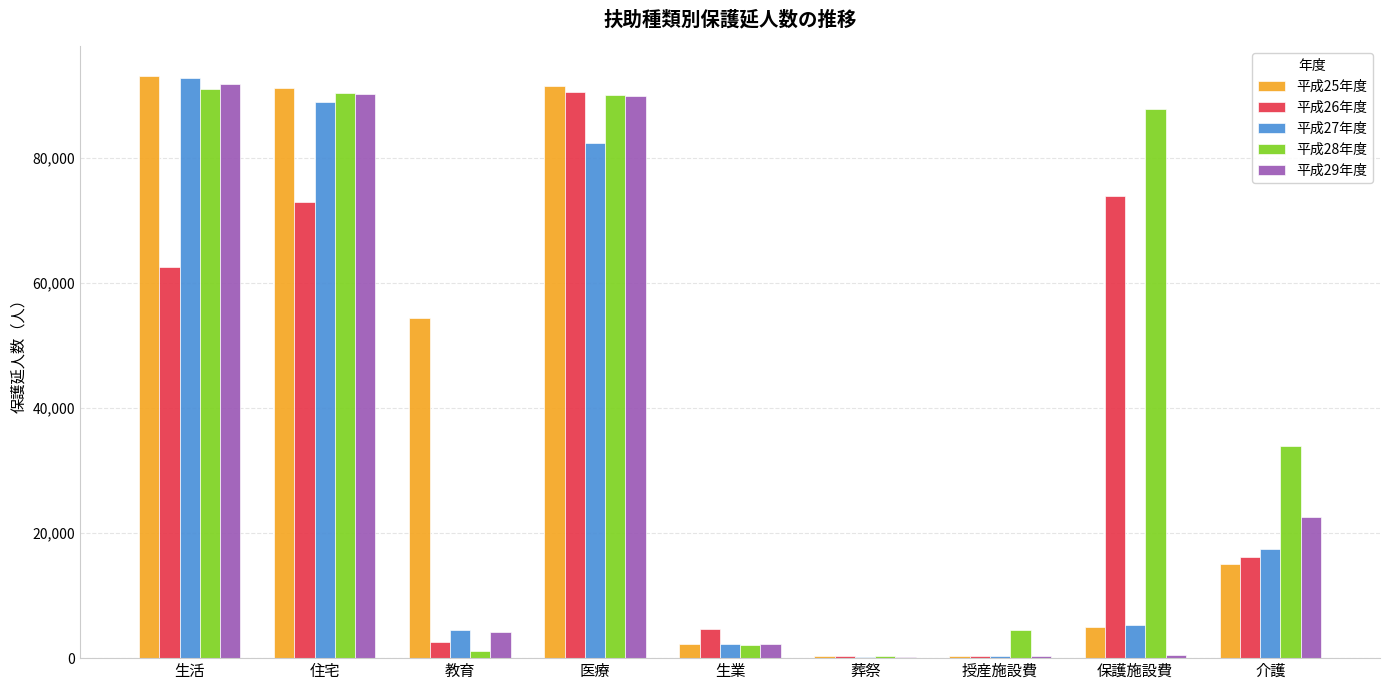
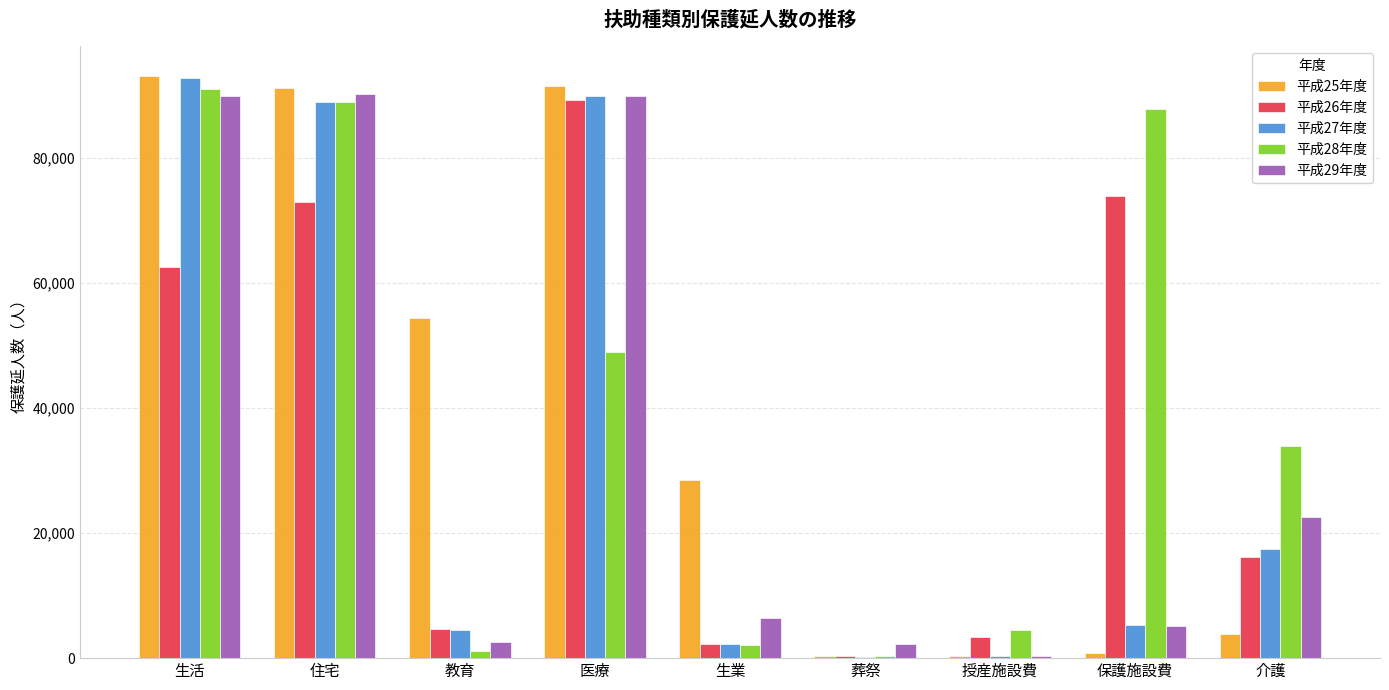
  {
    "平成25年度": {
      "生活": "93,000",
      "住宅": "91,000",
      "教育": "54,000",
      "医療": "92,000",
-     "生業": "2,000",
-     "保護施設費": "5,000",
-     "介護": "15,000"
+     "生業": "29,000",
+     "保護施設費": "1,000",
+     "介護": "4,000"
    },
    "平成26年度": {
      "生活": "63,000",
      "住宅": "73,000",
-     "教育": "3,000",
-     "医療": "91,000",
-     "生業": "5,000",
-     "授産施設費": "0",
+     "教育": "5,000",
+     "医療": "89,000",
+     "生業": "2,000",
+     "授産施設費": "3,000",
      "保護施設費": "74,000",
      "介護": "16,000"
    },
    "平成27年度": {
      "生活": "93,000",
      "住宅": "89,000",
      "教育": "5,000",
-     "医療": "82,000",
+     "医療": "90,000",
      "生業": "2,000",
      "保護施設費": "5,000",
      "介護": "17,000"
    },
    "平成28年度": {
      "生活": "91,000",
-     "住宅": "90,000",
+     "住宅": "89,000",
      "教育": "1,000",
-     "医療": "90,000",
+     "医療": "49,000",
      "生業": "2,000",
      "授産施設費": "4,000",
      "保護施設費": "88,000",
      "介護": "34,000"
    },
    "平成29年度": {
-     "生活": "92,000",
+     "生活": "90,000",
      "住宅": "90,000",
-     "教育": "4,000",
+     "教育": "3,000",
      "医療": "90,000",
-     "生業": "2,000",
-     "葬祭": "0",
-     "保護施設費": "1,000",
+     "生業": "6,000",
+     "葬祭": "2,000",
+     "保護施設費": "5,000",
      "介護": "23,000"
    }
  }
